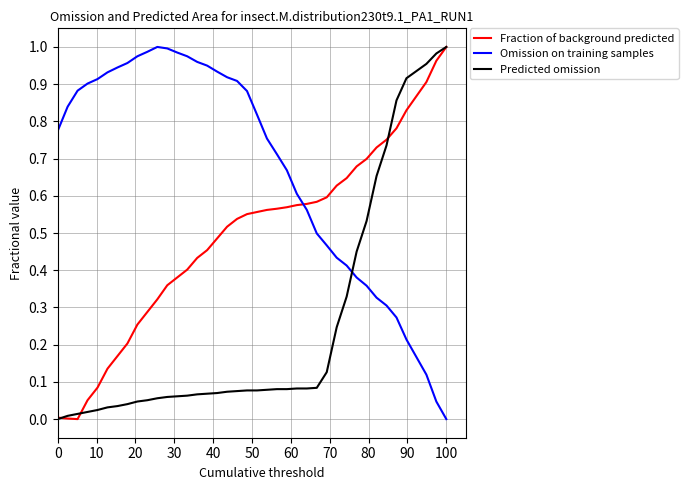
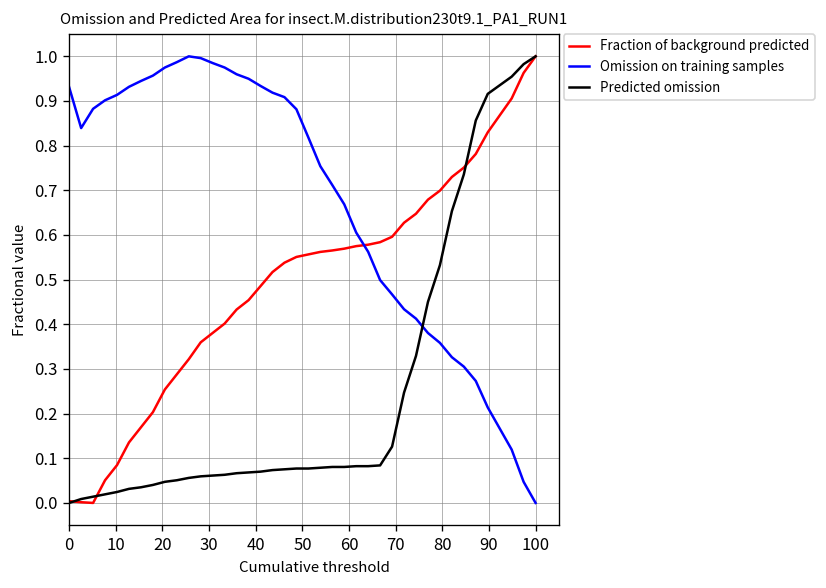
  {
    "Omission on training samples": {
-     "0": 0.77,
+     "0": 0.93,
      "100": 0.00
    }
  }
